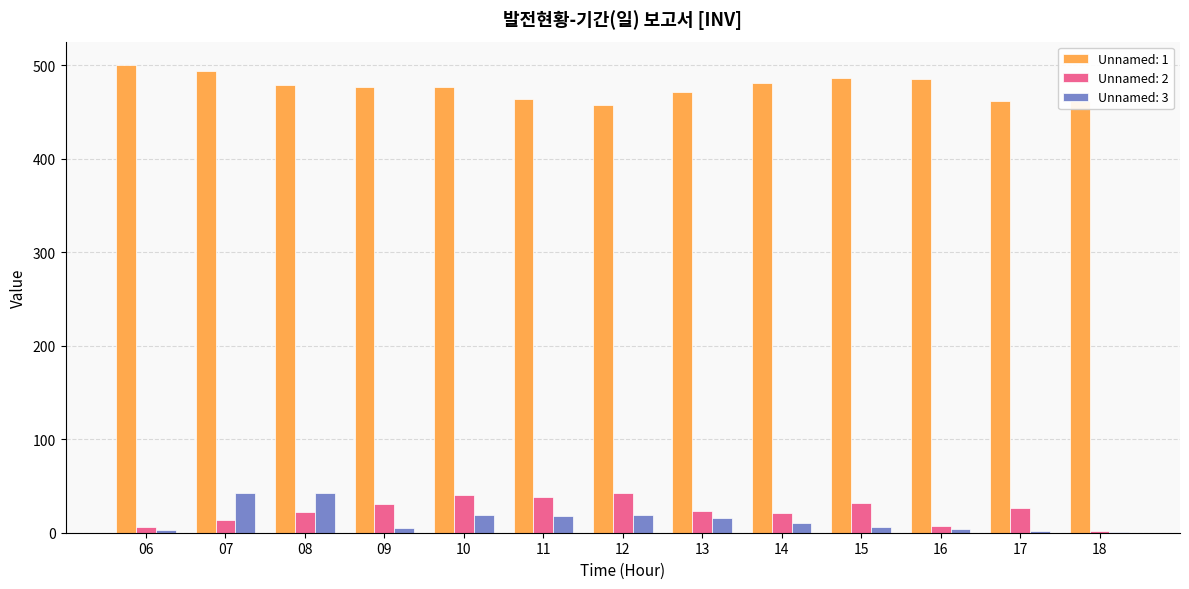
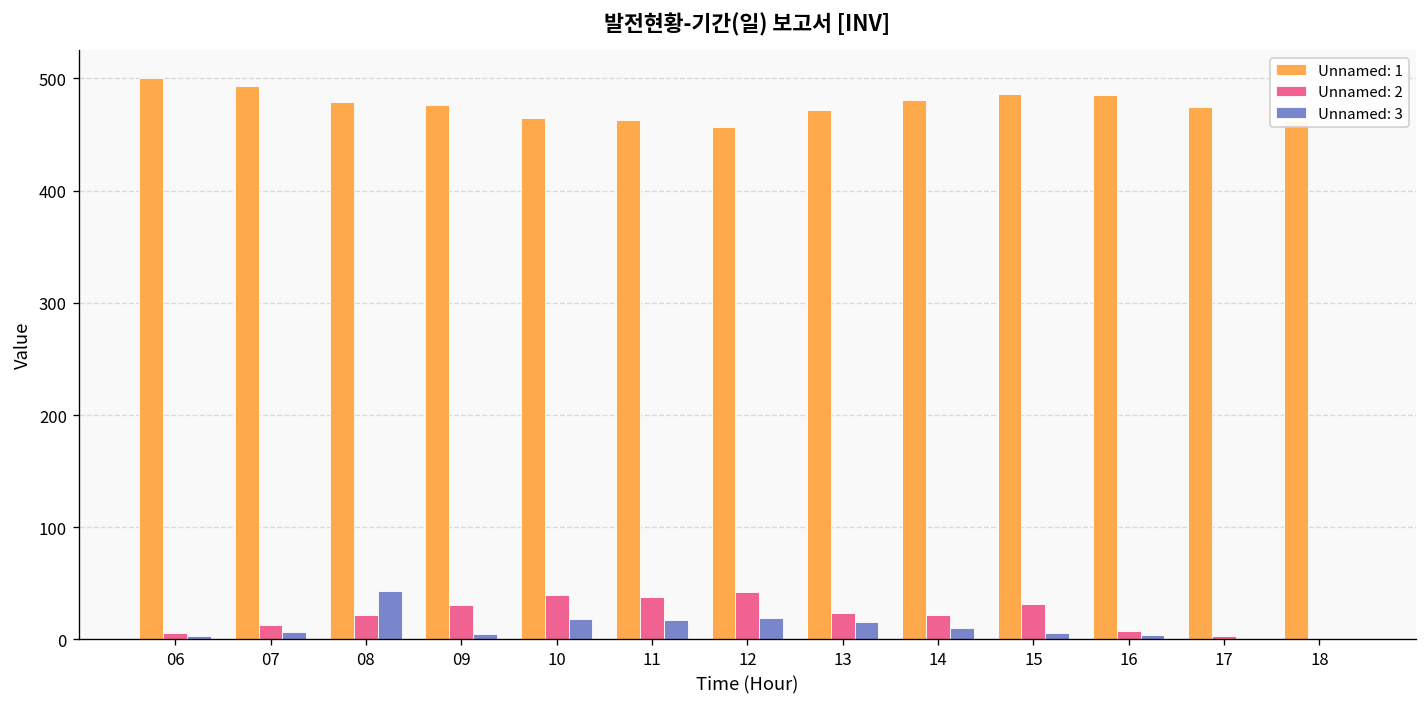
  {
    "Unnamed: 1": {
      "06": 500,
      "07": 490,
      "08": 480,
      "09": 480,
-     "10": 480,
+     "10": 470,
      "11": 460,
      "12": 460,
      "13": 470,
      "14": 480,
      "15": 490,
      "16": 490,
-     "17": 460
+     "17": 470
    },
    "Unnamed: 2": {
      "06": 10,
      "07": 10,
      "08": 20,
      "09": 30,
      "10": 40,
      "11": 40,
      "12": 40,
      "13": 20,
      "14": 20,
      "15": 30,
      "16": 10,
-     "17": 30
+     "17": 0
    },
    "Unnamed: 3": {
      "06": 0,
-     "07": 40,
+     "07": 10,
      "08": 40,
      "09": 0,
      "10": 20,
      "11": 20,
      "12": 20,
      "13": 20,
      "14": 10,
      "15": 10,
      "16": 0
    }
  }
